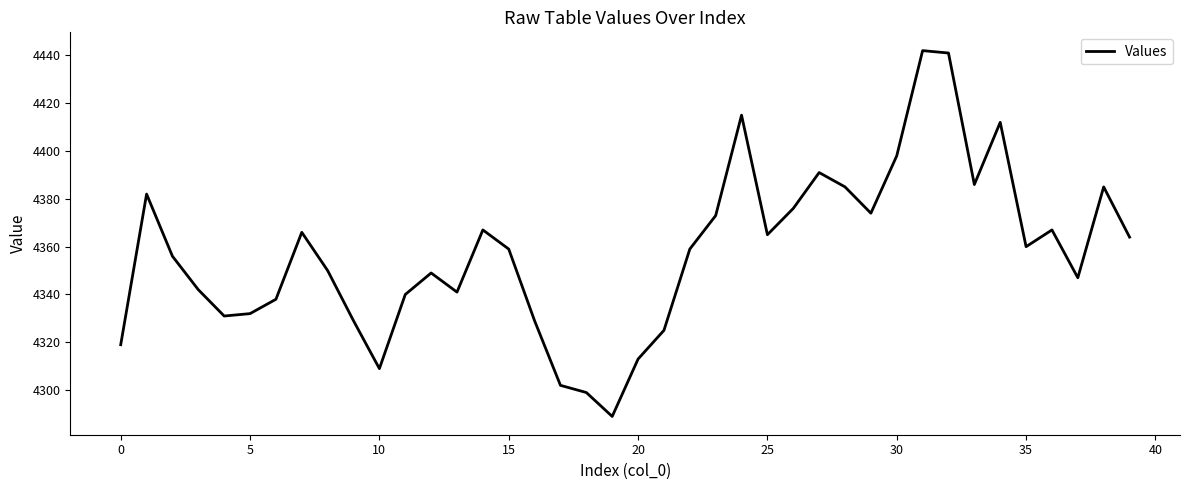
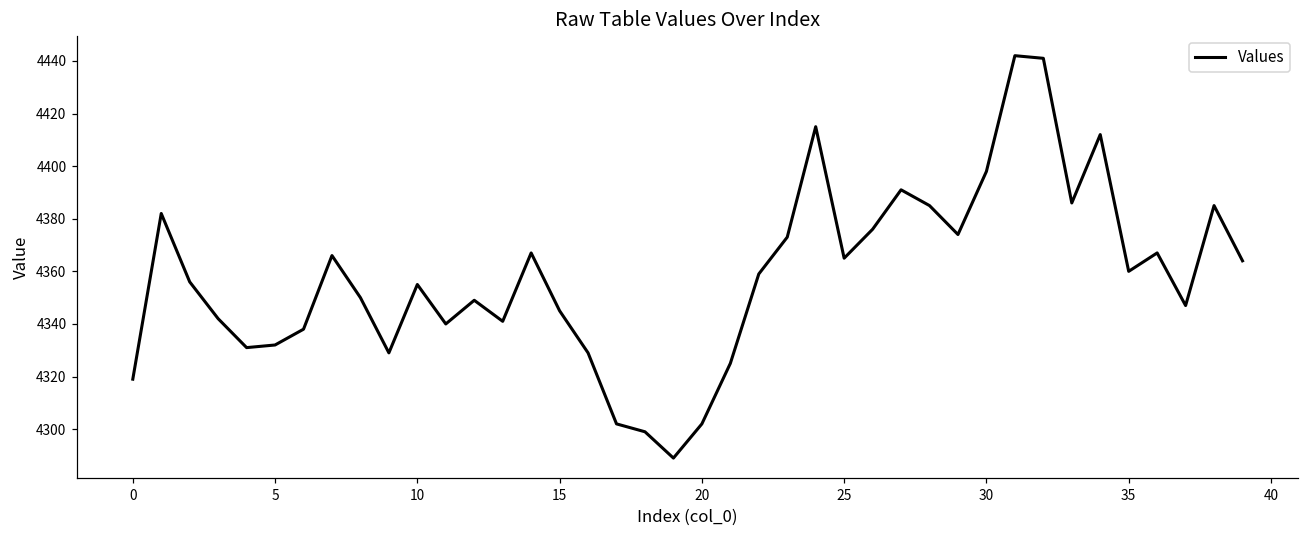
  {
    "0": 4319,
    "5": 4332,
-   "10": 4309,
-   "15": 4359,
-   "20": 4313,
+   "10": 4355,
+   "15": 4345,
+   "20": 4302,
    "25": 4365,
    "30": 4398,
    "35": 4360
  }
